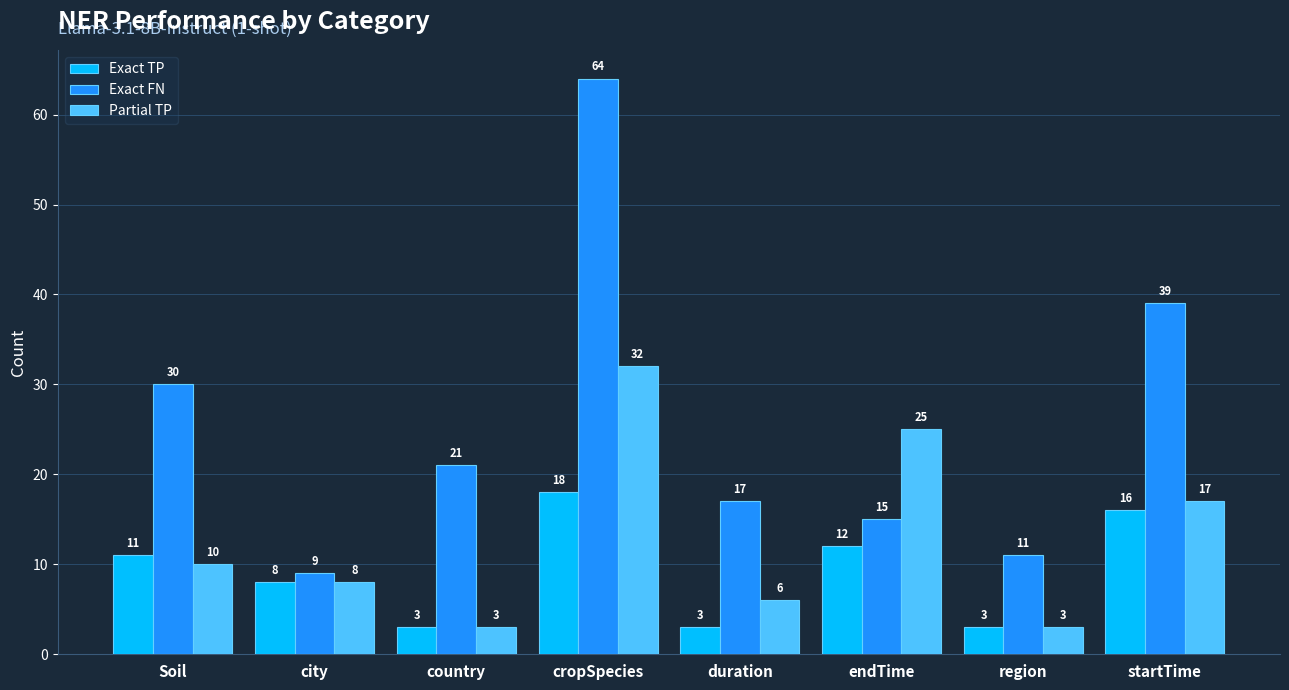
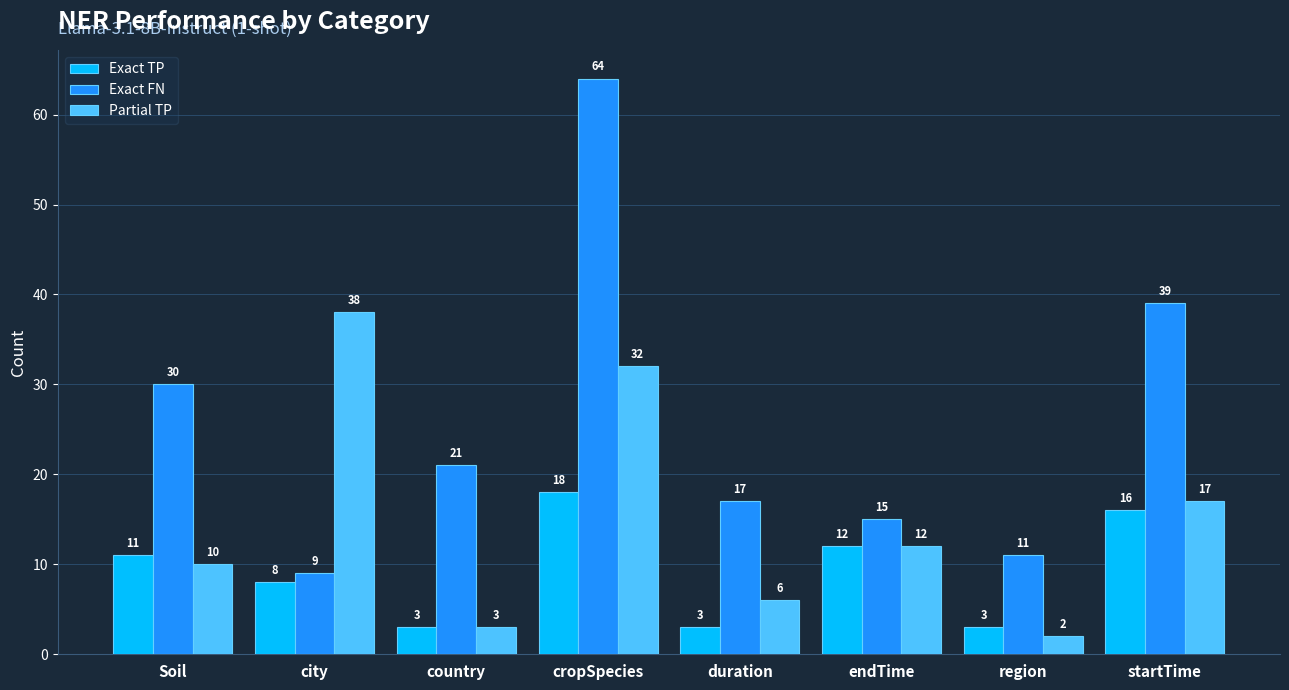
  {
    "Partial TP": {
      "Soil": 10,
-     "city": 8,
+     "city": 38,
      "country": 3,
      "cropSpecies": 32,
      "duration": 6,
-     "endTime": 25,
-     "region": 3,
+     "endTime": 12,
+     "region": 2,
      "startTime": 17
    }
  }
